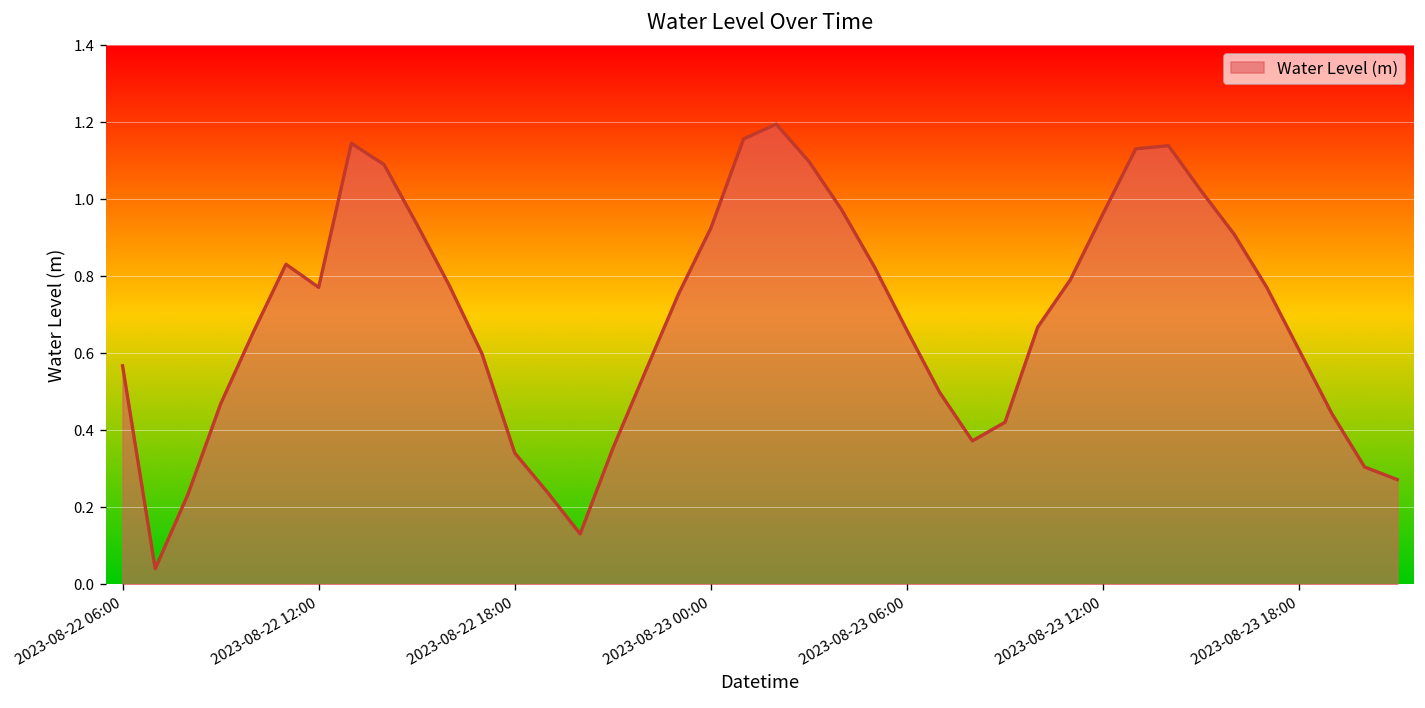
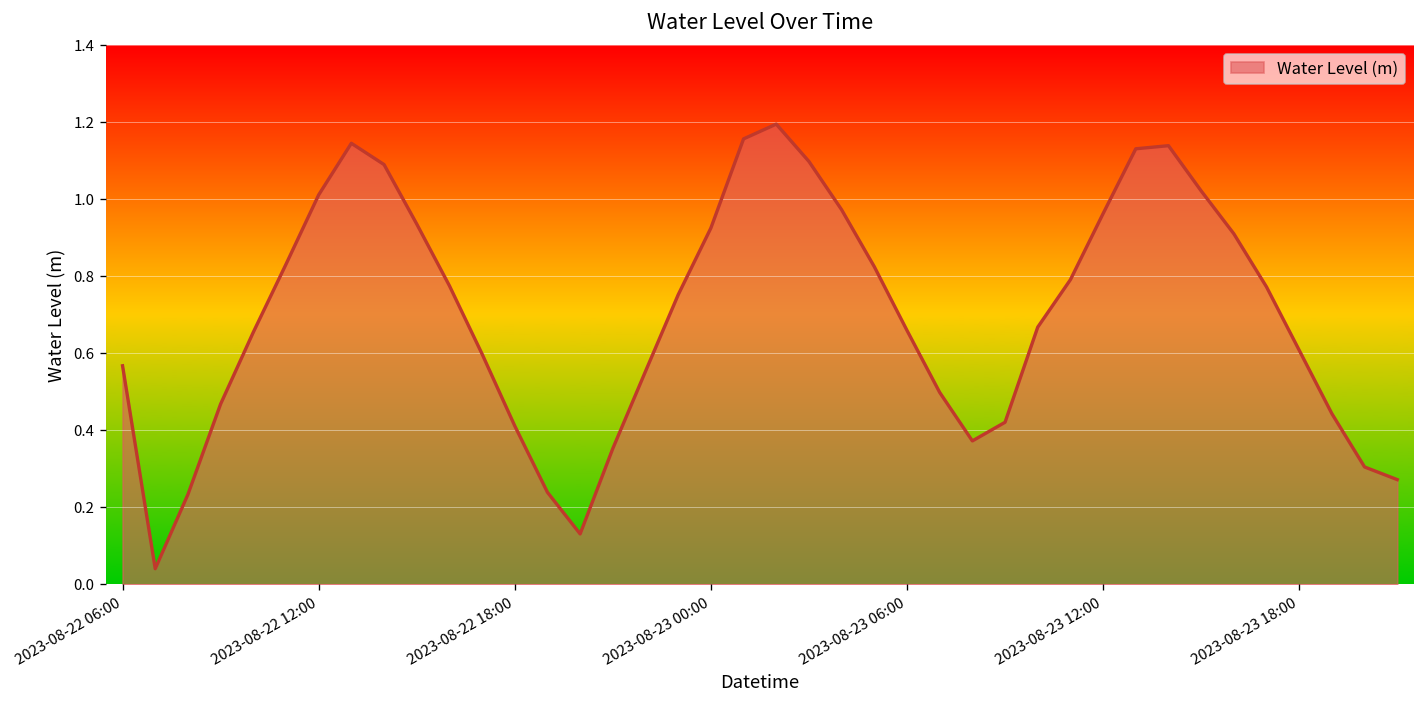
  {
    "2023-08-22 06:00": 0.57,
-   "2023-08-22 12:00": 0.77,
-   "2023-08-22 18:00": 0.34,
+   "2023-08-22 12:00": 1.01,
+   "2023-08-22 18:00": 0.41,
    "2023-08-23 00:00": 0.93,
    "2023-08-23 06:00": 0.66,
    "2023-08-23 12:00": 0.96,
    "2023-08-23 18:00": 0.61
  }
